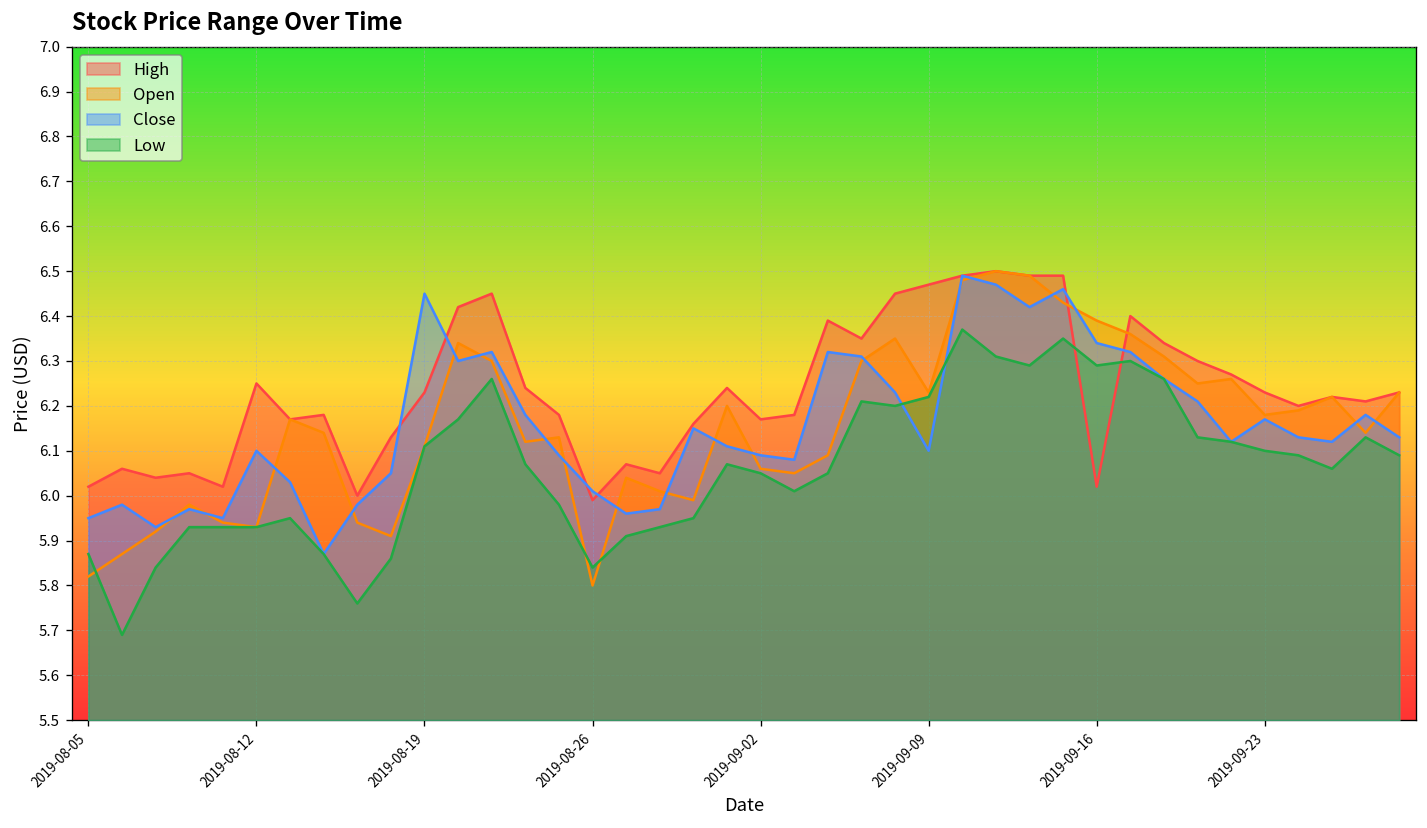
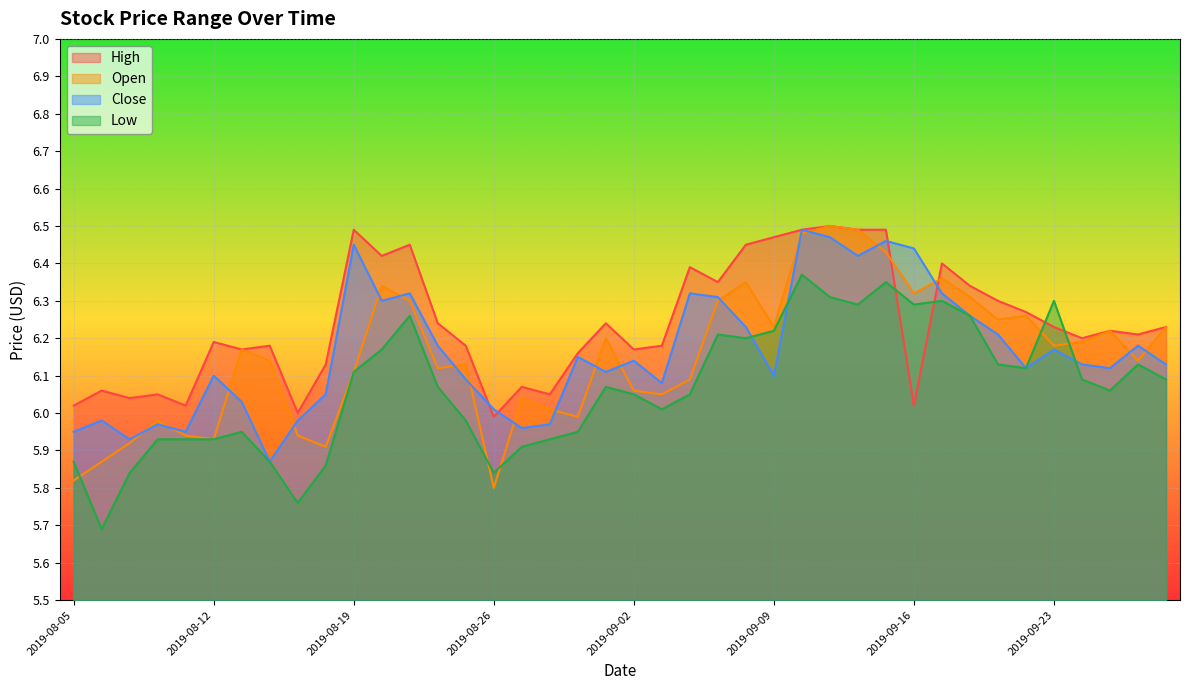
  {
    "High": {
      "2019-08-05": 6.02,
-     "2019-08-12": 6.25,
-     "2019-08-19": 6.23,
+     "2019-08-12": 6.19,
+     "2019-08-19": 6.49,
      "2019-08-26": 5.99,
      "2019-09-02": 6.17,
      "2019-09-09": 6.47,
      "2019-09-16": 6.02,
      "2019-09-23": 6.23
    },
    "Open": {
      "2019-08-05": 5.82,
      "2019-08-26": 5.80,
      "2019-09-02": 6.06,
      "2019-09-09": 6.23,
-     "2019-09-16": 6.39,
+     "2019-09-16": 6.32,
      "2019-09-23": 6.18
    },
    "Close": {
      "2019-08-05": 5.95,
      "2019-08-12": 6.10,
      "2019-08-19": 6.45,
      "2019-08-26": 6.01,
-     "2019-09-02": 6.09,
+     "2019-09-02": 6.14,
      "2019-09-09": 6.10,
-     "2019-09-16": 6.34,
+     "2019-09-16": 6.44,
      "2019-09-23": 6.17
    },
    "Low": {
      "2019-08-05": 5.87,
      "2019-08-26": 5.84,
      "2019-09-02": 6.05,
      "2019-09-09": 6.22,
      "2019-09-16": 6.29,
-     "2019-09-23": 6.1
+     "2019-09-23": 6.3
    }
  }
